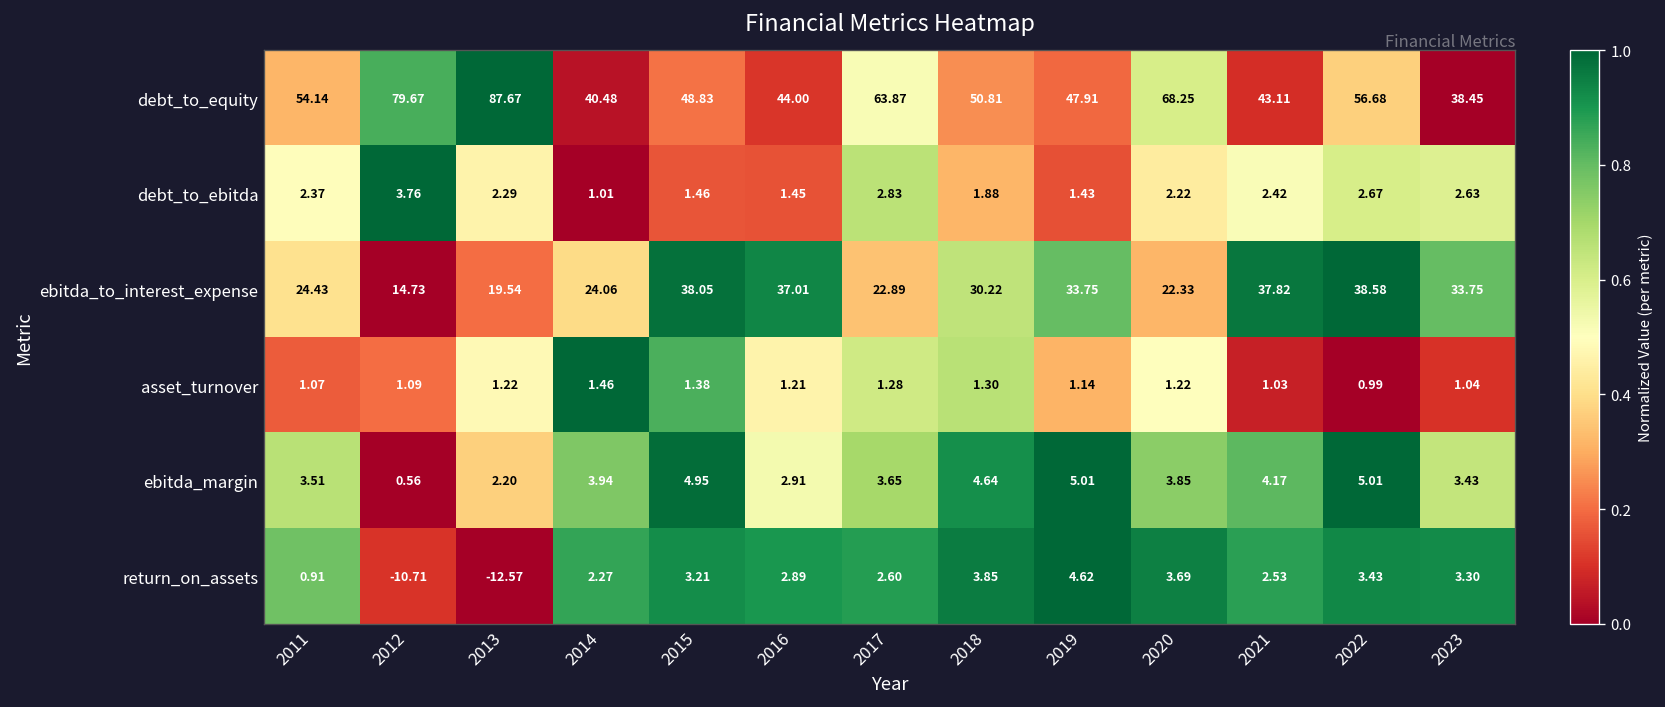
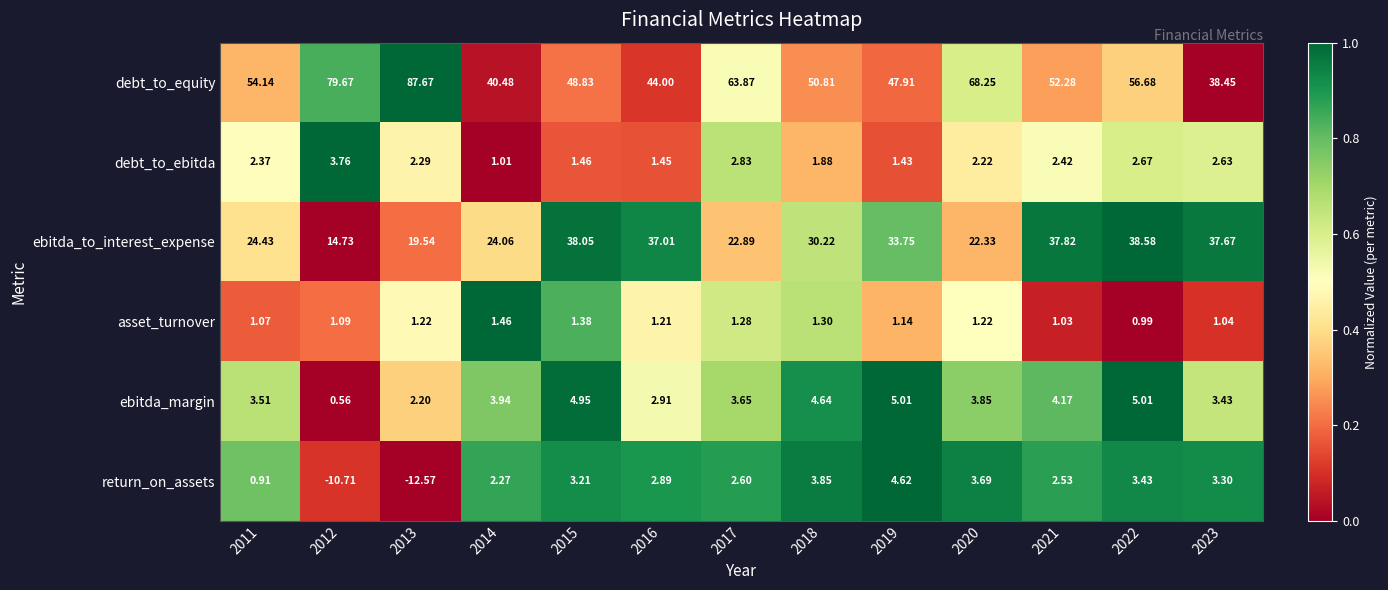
  {
    "debt_to_equity": {
      "2011": 54.14,
      "2012": 79.67,
      "2013": 87.67,
      "2014": 40.48,
      "2015": 48.83,
      "2016": 44.00,
      "2017": 63.87,
      "2018": 50.81,
      "2019": 47.91,
      "2020": 68.25,
-     "2021": 43.11,
+     "2021": 52.28,
      "2022": 56.68,
      "2023": 38.45
    },
    "debt_to_ebitda": {
      "2011": 2.37,
      "2012": 3.76,
      "2013": 2.29,
      "2014": 1.01,
      "2015": 1.46,
      "2016": 1.45,
      "2017": 2.83,
      "2018": 1.88,
      "2019": 1.43,
      "2020": 2.22,
      "2021": 2.42,
      "2022": 2.67,
      "2023": 2.63
    },
    "ebitda_to_interest_expense": {
      "2011": 24.43,
      "2012": 14.73,
      "2013": 19.54,
      "2014": 24.06,
      "2015": 38.05,
      "2016": 37.01,
      "2017": 22.89,
      "2018": 30.22,
      "2019": 33.75,
      "2020": 22.33,
      "2021": 37.82,
      "2022": 38.58,
-     "2023": 33.75
+     "2023": 37.67
    },
    "asset_turnover": {
      "2011": 1.07,
      "2012": 1.09,
      "2013": 1.22,
      "2014": 1.46,
      "2015": 1.38,
      "2016": 1.21,
      "2017": 1.28,
      "2018": 1.30,
      "2019": 1.14,
      "2020": 1.22,
      "2021": 1.03,
      "2022": 0.99,
      "2023": 1.04
    },
    "ebitda_margin": {
      "2011": 3.51,
      "2012": 0.56,
      "2013": 2.20,
      "2014": 3.94,
      "2015": 4.95,
      "2016": 2.91,
      "2017": 3.65,
      "2018": 4.64,
      "2019": 5.01,
      "2020": 3.85,
      "2021": 4.17,
      "2022": 5.01,
      "2023": 3.43
    },
    "return_on_assets": {
      "2011": 0.91,
      "2012": -10.71,
      "2013": -12.57,
      "2014": 2.27,
      "2015": 3.21,
      "2016": 2.89,
      "2017": 2.60,
      "2018": 3.85,
      "2019": 4.62,
      "2020": 3.69,
      "2021": 2.53,
      "2022": 3.43,
      "2023": 3.30
    }
  }
